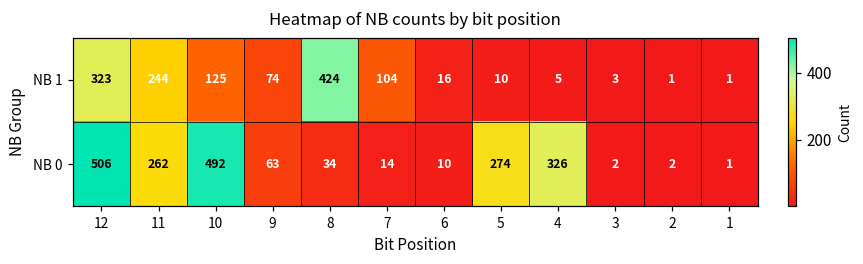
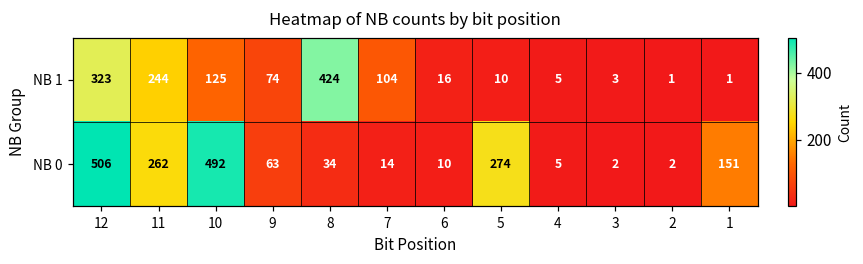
  {
    "NB 1": {
      "12": 323,
      "11": 244,
      "10": 125,
      "9": 74,
      "8": 424,
      "7": 104,
      "6": 16,
      "5": 10,
      "4": 5,
      "3": 3,
      "2": 1,
      "1": 1
    },
    "NB 0": {
      "12": 506,
      "11": 262,
      "10": 492,
      "9": 63,
      "8": 34,
      "7": 14,
      "6": 10,
      "5": 274,
-     "4": 326,
+     "4": 5,
      "3": 2,
      "2": 2,
-     "1": 1
+     "1": 151
    }
  }
